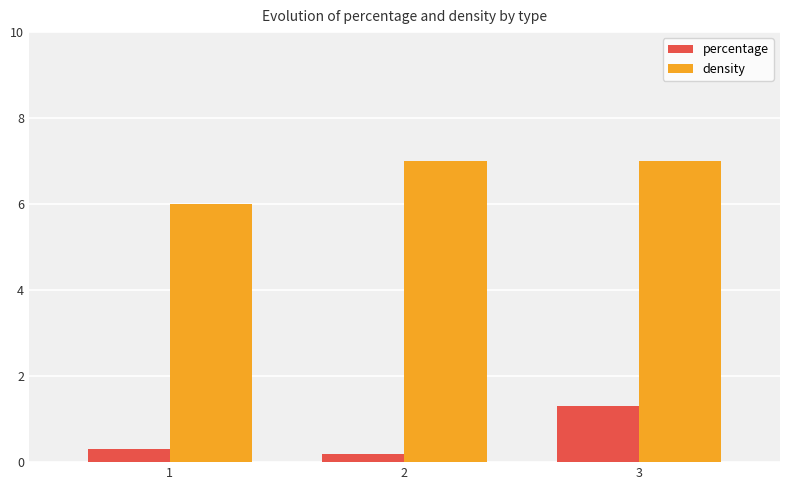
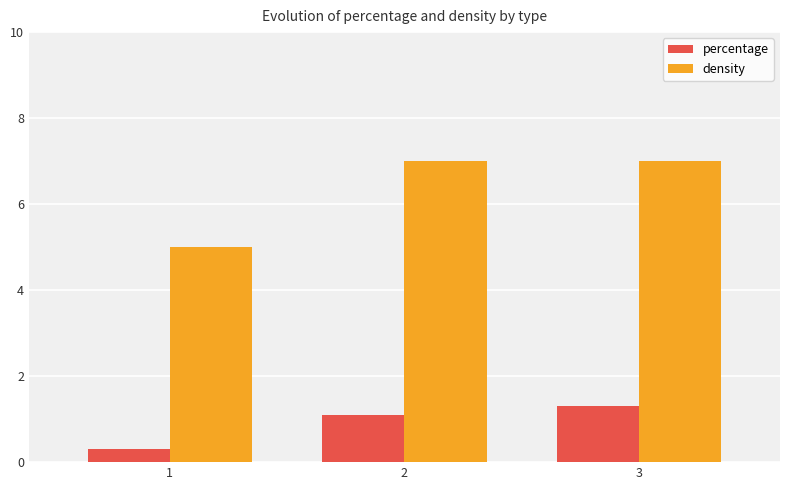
  {
    "percentage": {
      "1": 0.3,
-     "2": 0.2,
+     "2": 1.1,
      "3": 1.3
    },
    "density": {
-     "1": 6,
+     "1": 5,
      "2": 7,
      "3": 7
    }
  }
